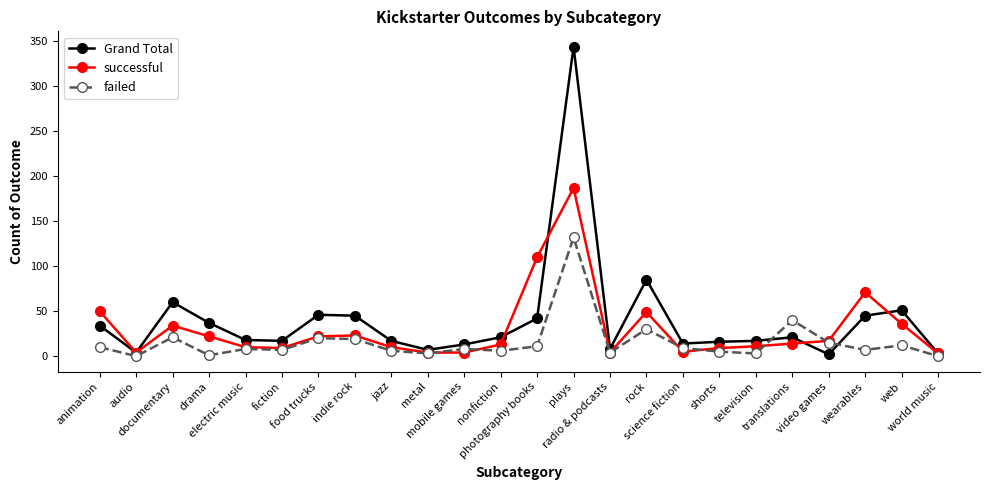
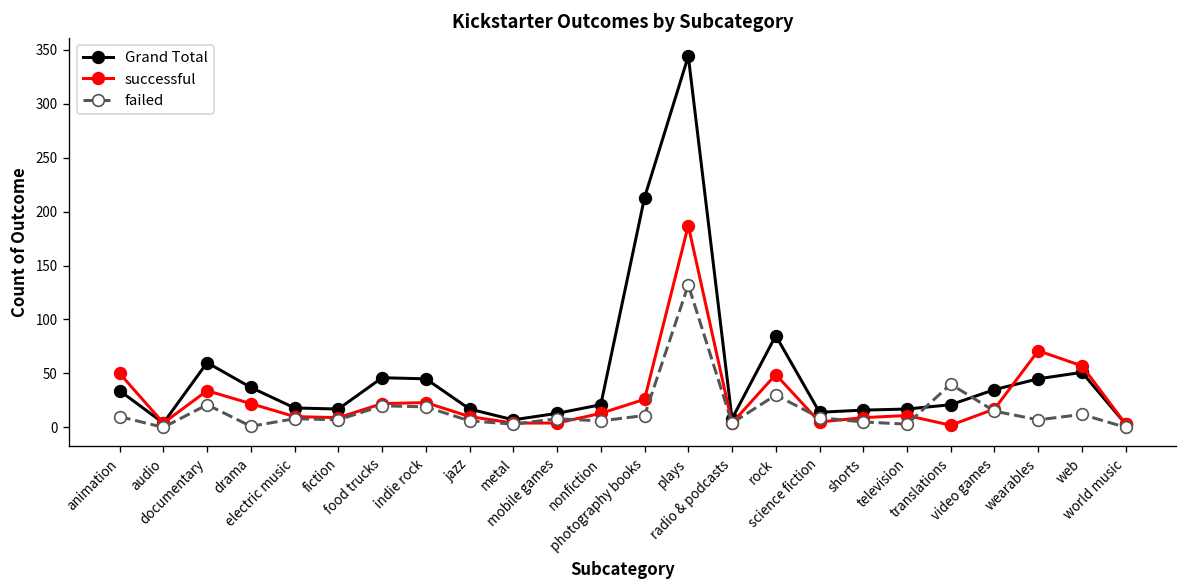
  {
    "Grand Total": {
      "animation": 30,
      "documentary": 60,
      "drama": 40,
      "electric music": 20,
      "fiction": 20,
      "food trucks": 50,
      "indie rock": 50,
      "jazz": 20,
      "metal": 10,
      "mobile games": 10,
      "nonfiction": 20,
-     "photography books": 40,
+     "photography books": 210,
      "plays": 340,
      "radio & podcasts": 10,
      "rock": 90,
      "science fiction": 10,
      "shorts": 20,
      "television": 20,
      "translations": 20,
-     "video games": 0,
+     "video games": 40,
      "wearables": 50,
      "web": 50
    },
    "successful": {
      "animation": 50,
      "documentary": 30,
      "drama": 20,
      "indie rock": 20,
      "jazz": 10,
      "mobile games": 0,
      "nonfiction": 10,
-     "photography books": 110,
+     "photography books": 30,
      "plays": 190,
      "rock": 50,
      "science fiction": 10,
      "shorts": 10,
      "television": 10,
-     "translations": 10,
+     "translations": 0,
      "wearables": 70,
-     "web": 40
+     "web": 60
    },
    "failed": {
      "animation": 10,
      "audio": 0,
      "documentary": 20,
      "drama": 0,
      "indie rock": 20,
      "jazz": 10,
      "mobile games": 10,
      "nonfiction": 10,
      "photography books": 10,
      "plays": 130,
      "rock": 30,
      "science fiction": 10,
      "shorts": 10,
      "television": 0,
      "translations": 40,
      "wearables": 10,
      "web": 10,
      "world music": 0
    }
  }
